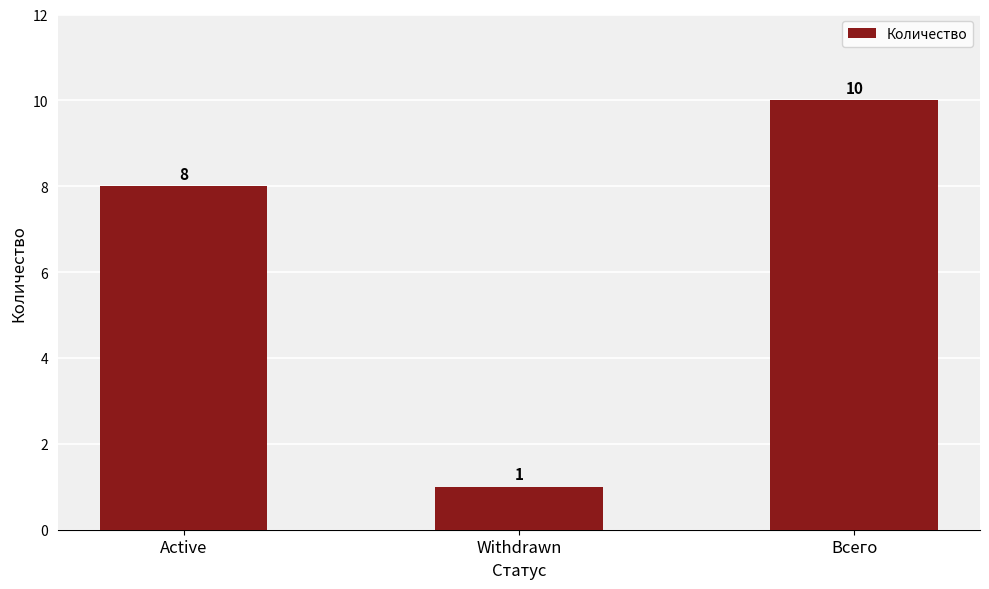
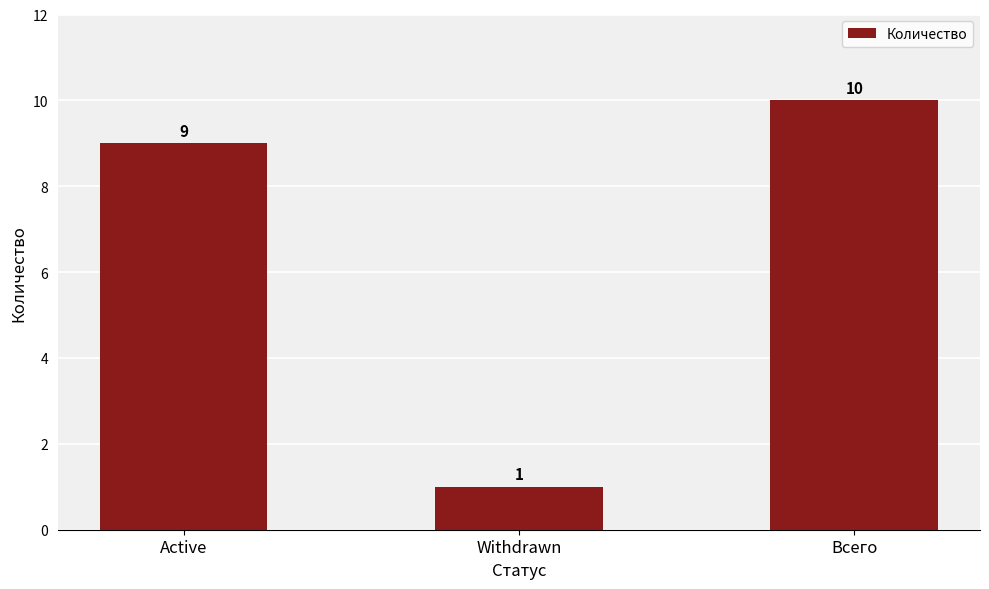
  {
-   "Active": 8,
+   "Active": 9,
    "Withdrawn": 1,
    "Всего": 10
  }
